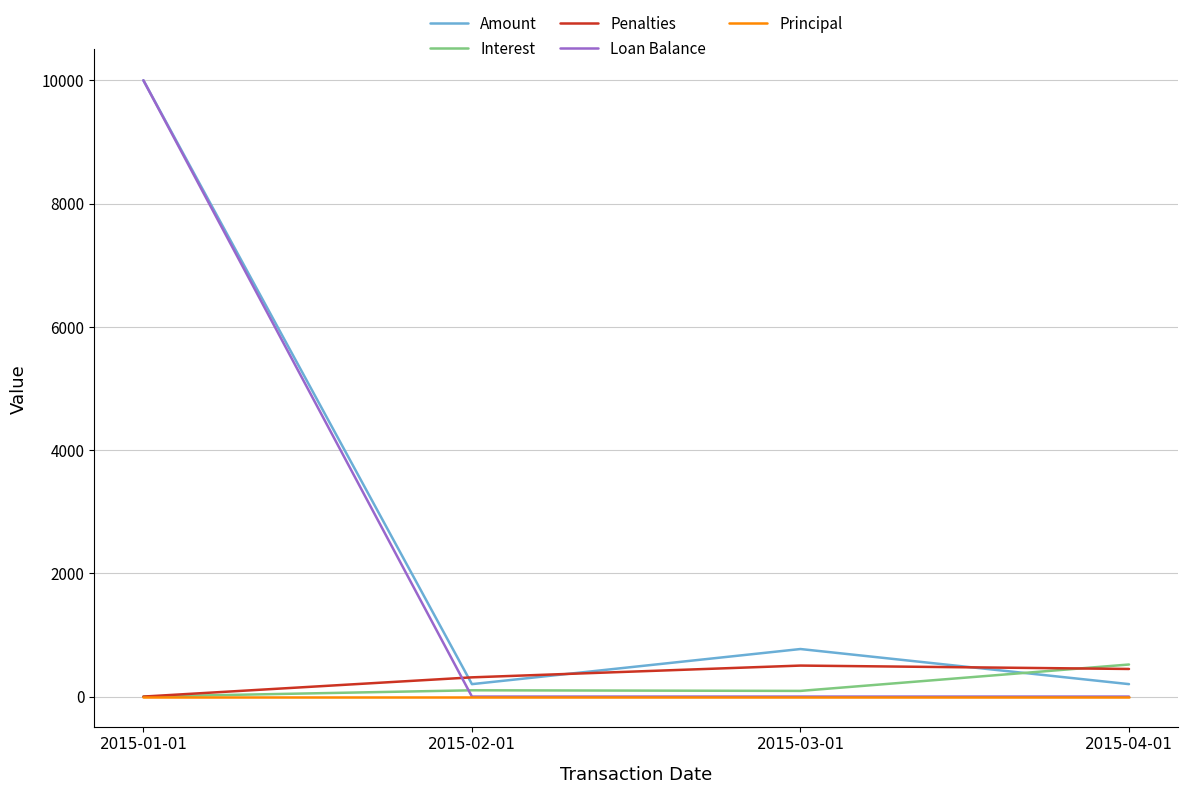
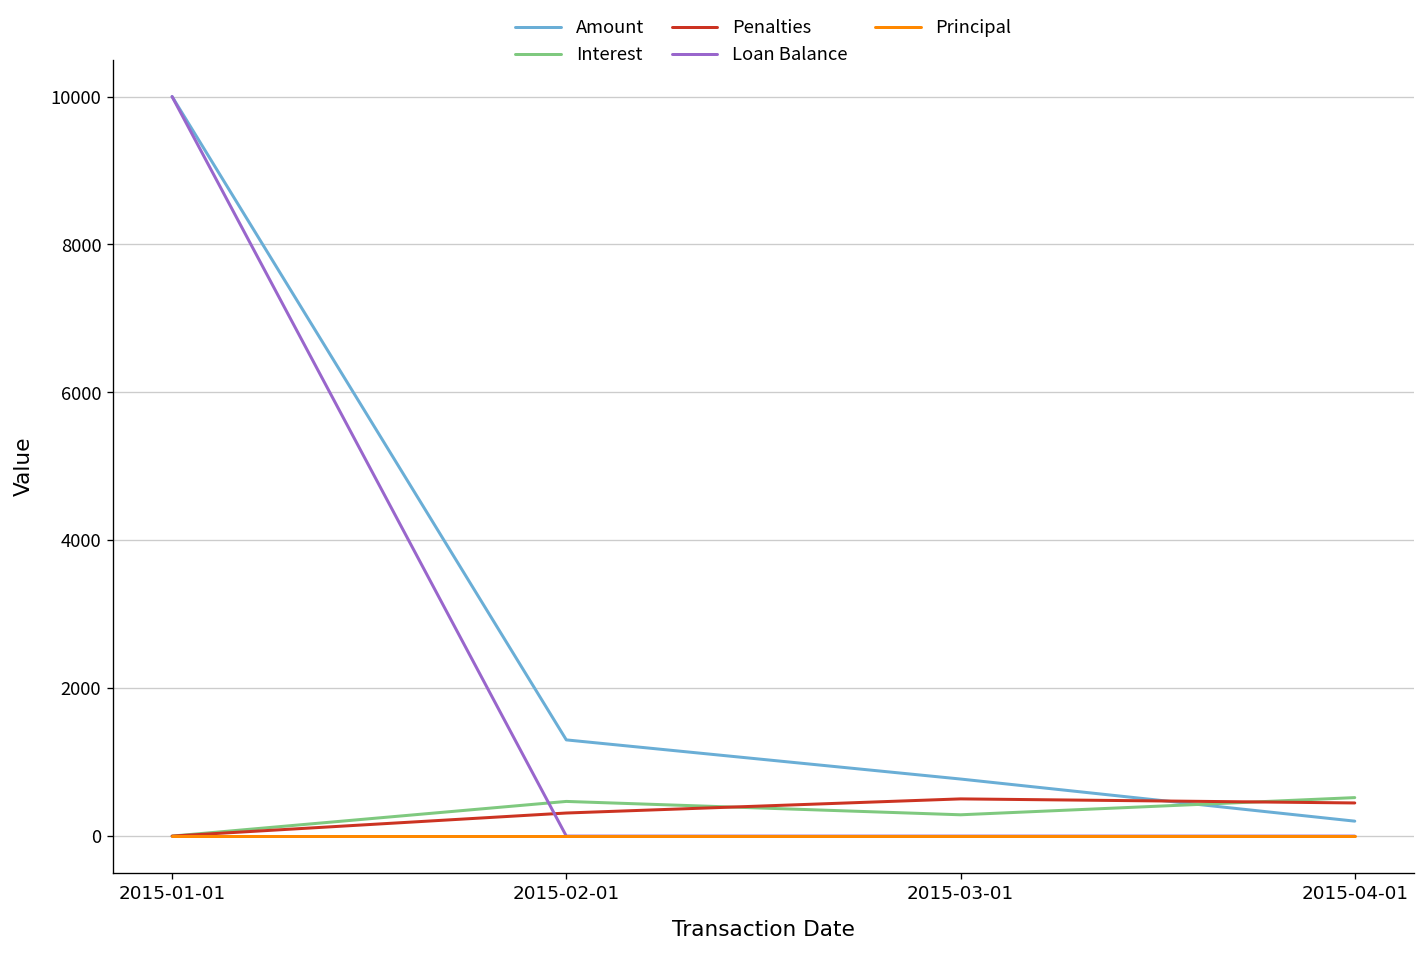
  {
    "Amount": {
-     "2015-02-01": 200,
+     "2015-02-01": 1300,
      "2015-03-01": 800,
      "2015-04-01": 200
    },
    "Interest": {
-     "2015-02-01": 100,
-     "2015-03-01": 100,
+     "2015-02-01": 500,
+     "2015-03-01": 300,
      "2015-04-01": 500
    },
    "Penalties": {
      "2015-02-01": 300,
      "2015-03-01": 500,
      "2015-04-01": 400
    }
  }
